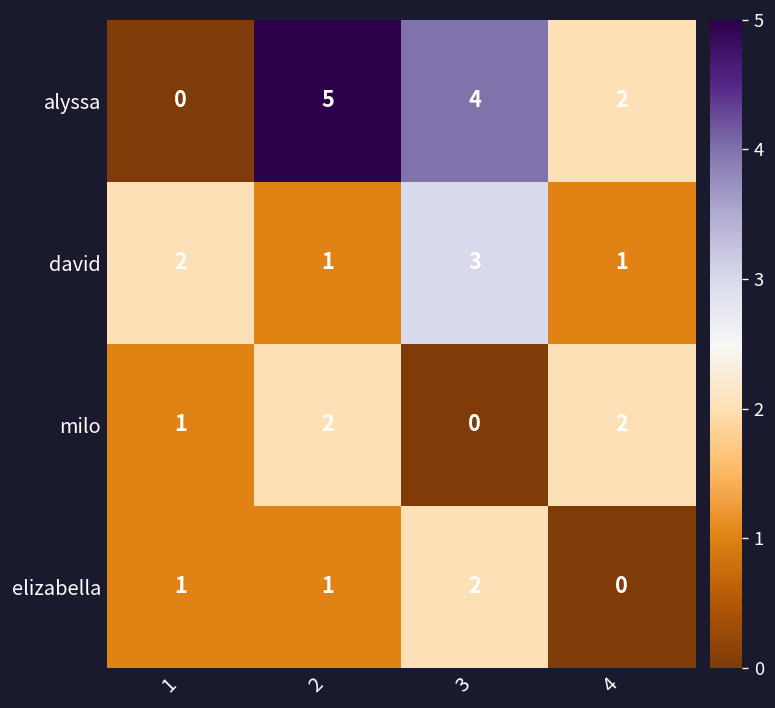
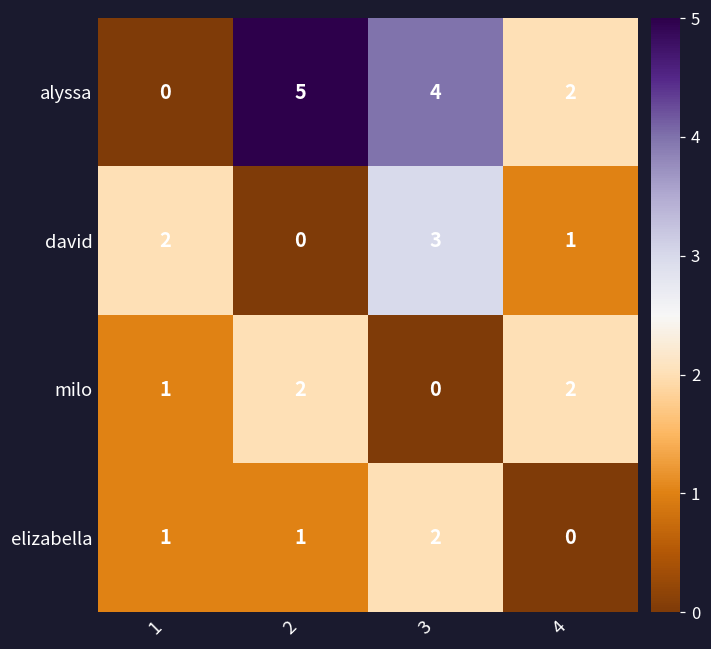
  {
    "alyssa": {
      "1": 0,
      "2": 5,
      "3": 4,
      "4": 2
    },
    "david": {
      "1": 2,
-     "2": 1,
+     "2": 0,
      "4": 1
    },
    "milo": {
      "1": 1,
      "2": 2,
      "3": 0,
      "4": 2
    },
    "elizabella": {
      "1": 1,
      "2": 1,
      "3": 2,
      "4": 0
    }
  }
